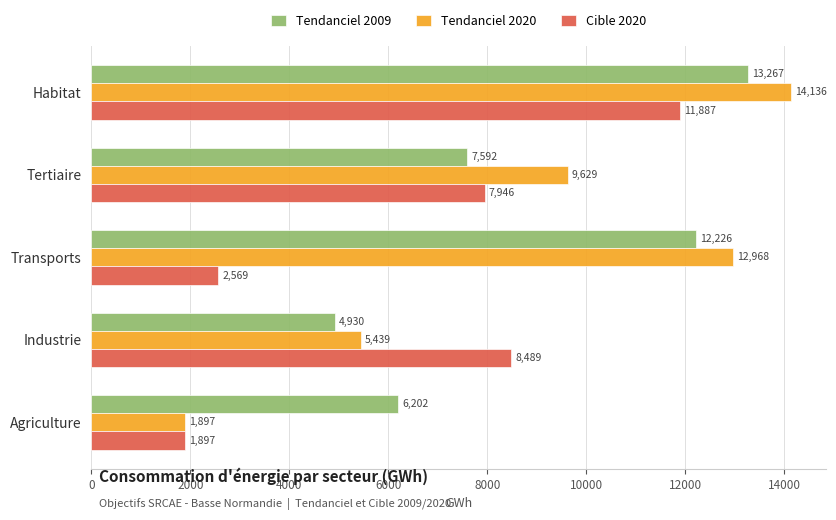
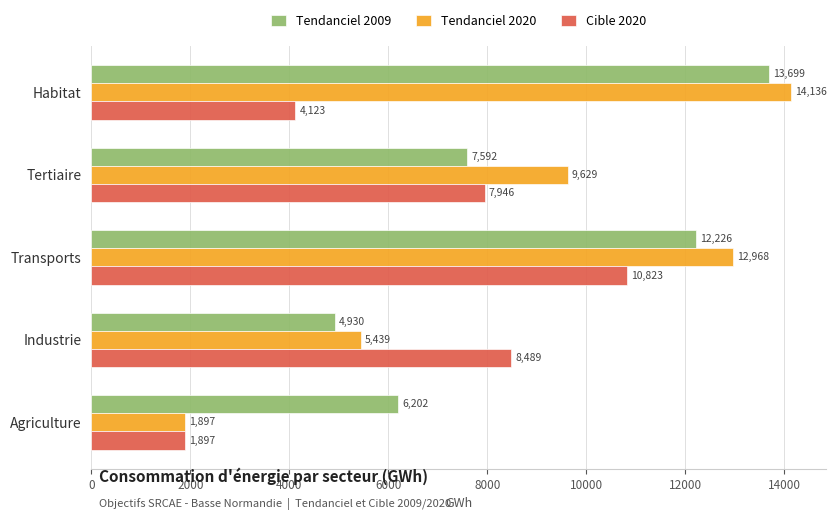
  {
    "Tendanciel 2009": {
-     "Habitat": "13,267",
+     "Habitat": "13,699",
      "Tertiaire": "7,592",
      "Transports": "12,226",
      "Industrie": "4,930",
      "Agriculture": "6,202"
    },
    "Tendanciel 2020": {
      "Habitat": "14,136",
      "Tertiaire": "9,629",
      "Transports": "12,968",
      "Industrie": "5,439",
      "Agriculture": "1,897"
    },
    "Cible 2020": {
-     "Habitat": "11,887",
+     "Habitat": "4,123",
      "Tertiaire": "7,946",
-     "Transports": "2,569",
+     "Transports": "10,823",
      "Industrie": "8,489",
      "Agriculture": "1,897"
    }
  }
